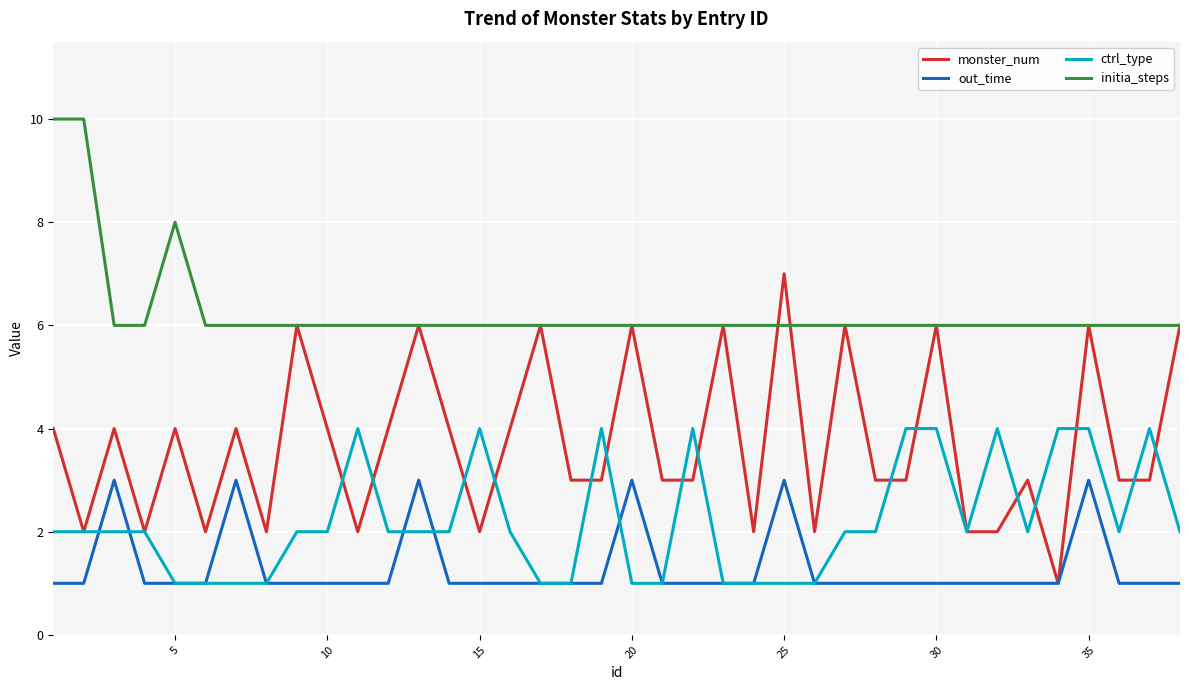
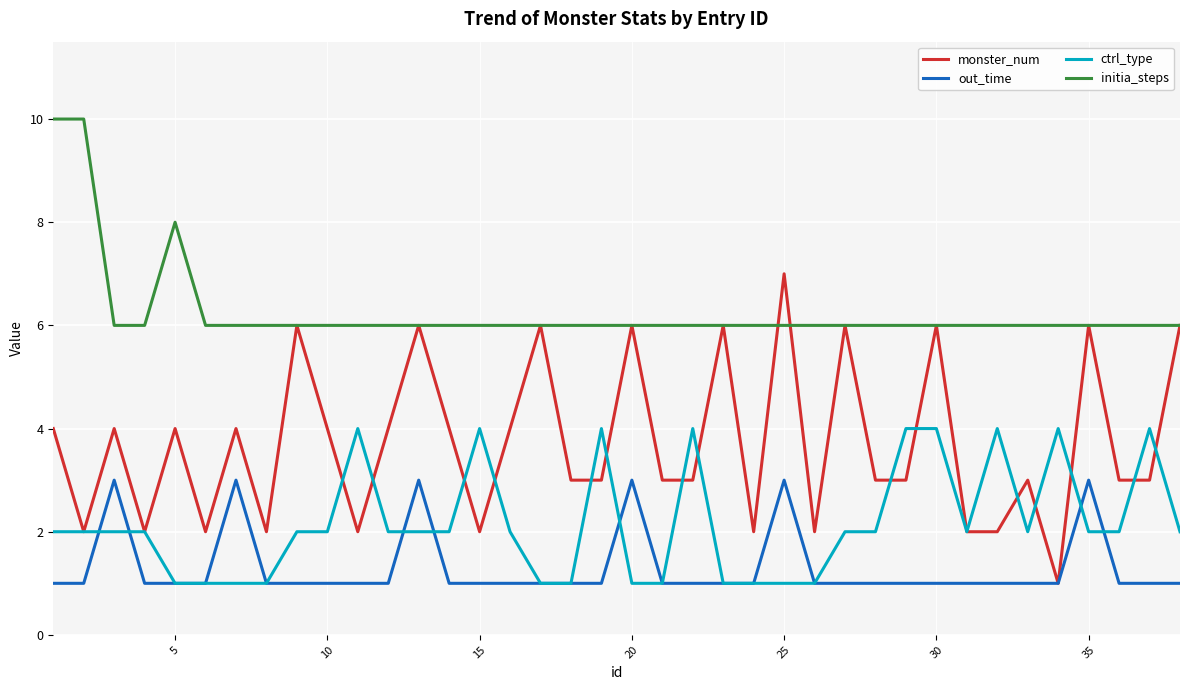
  {
    "monster_num": {
      "5": 4,
      "10": 4,
      "15": 2,
      "25": 7
    },
    "out_time": {
      "10": 1,
      "15": 1,
      "20": 3,
      "25": 3,
      "30": 1,
      "35": 3
    },
    "ctrl_type": {
      "10": 2,
      "15": 4,
      "20": 1,
      "25": 1,
      "30": 4,
-     "35": 4
+     "35": 2
    },
    "initia_steps": {
      "5": 8,
      "10": 6,
      "15": 6,
      "25": 6
    }
  }
